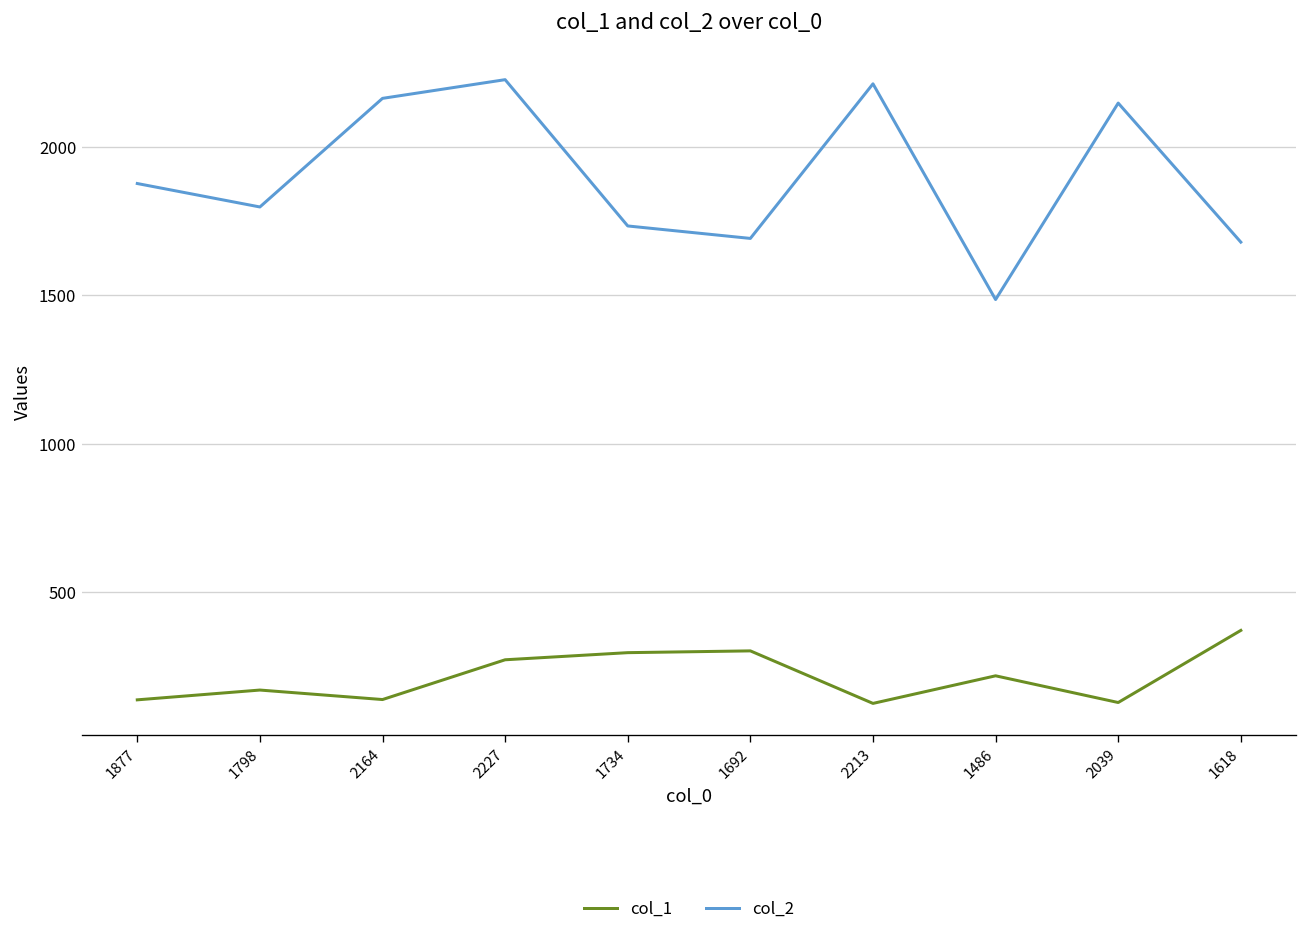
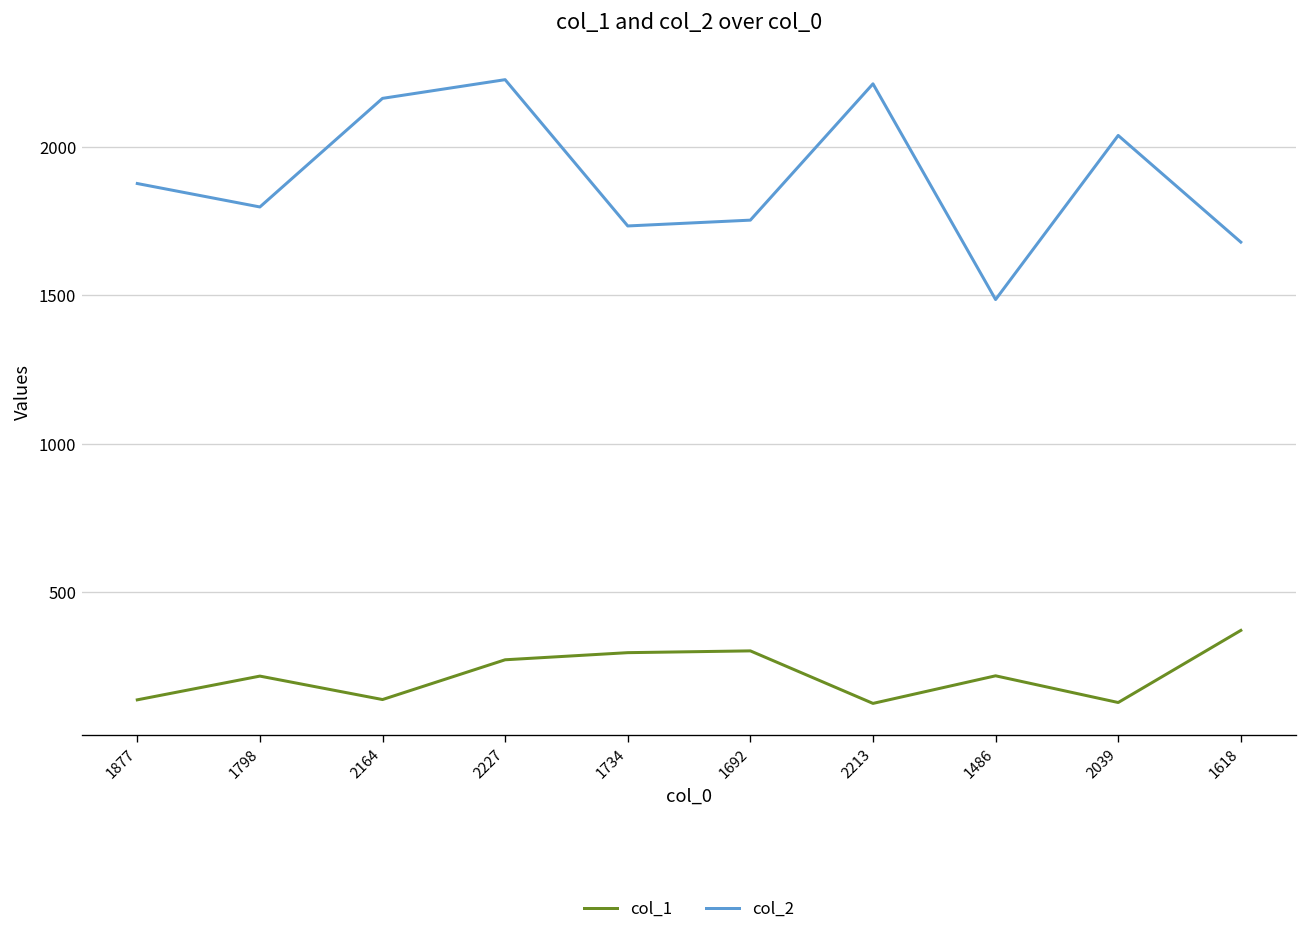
  {
    "col_1": {
      "1877": 140,
-     "1798": 170,
+     "1798": 220,
      "2164": 140,
      "2227": 270,
      "1734": 300,
      "1692": 300,
      "2213": 130,
      "1486": 220,
      "2039": 130,
      "1618": 370
    },
    "col_2": {
      "1877": 1880,
      "1798": 1800,
      "2164": 2160,
      "2227": 2230,
      "1734": 1730,
-     "1692": 1690,
+     "1692": 1750,
      "2213": 2210,
      "1486": 1490,
-     "2039": 2150,
+     "2039": 2040,
      "1618": 1680
    }
  }
